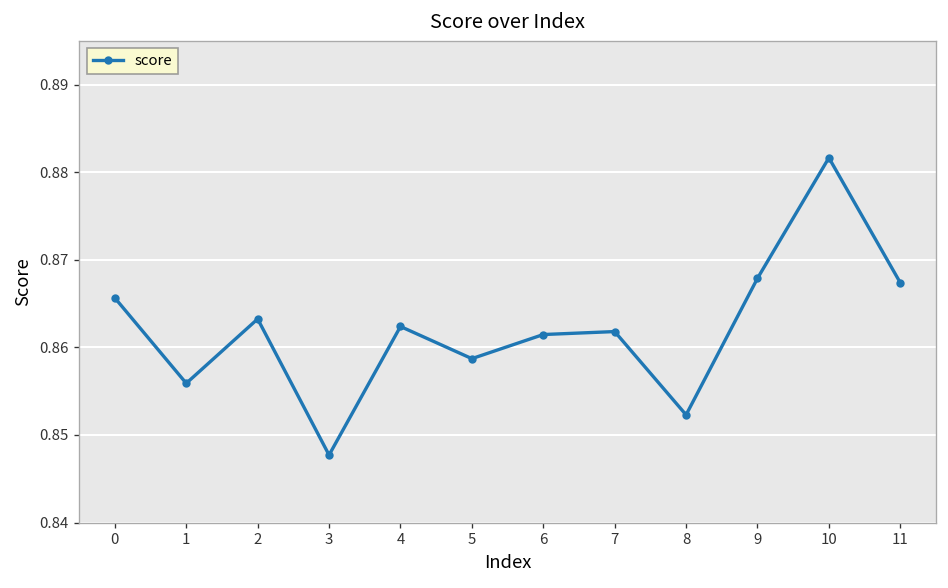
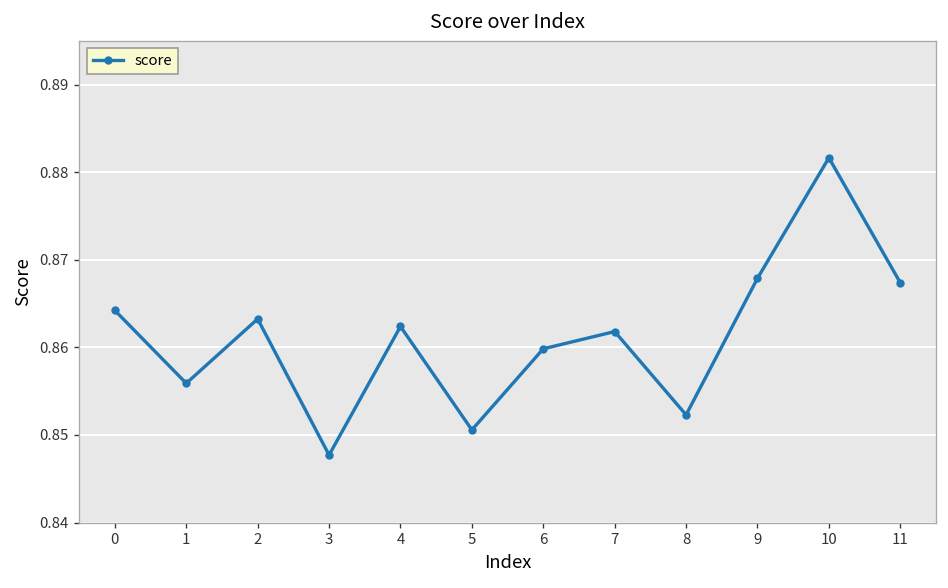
  {
-   "0": 0.866,
+   "0": 0.864,
    "1": 0.856,
    "2": 0.863,
    "3": 0.848,
    "4": 0.862,
-   "5": 0.859,
-   "6": 0.861,
+   "5": 0.851,
+   "6": 0.860,
    "7": 0.862,
    "8": 0.852,
    "9": 0.868,
    "10": 0.882,
    "11": 0.867
  }
